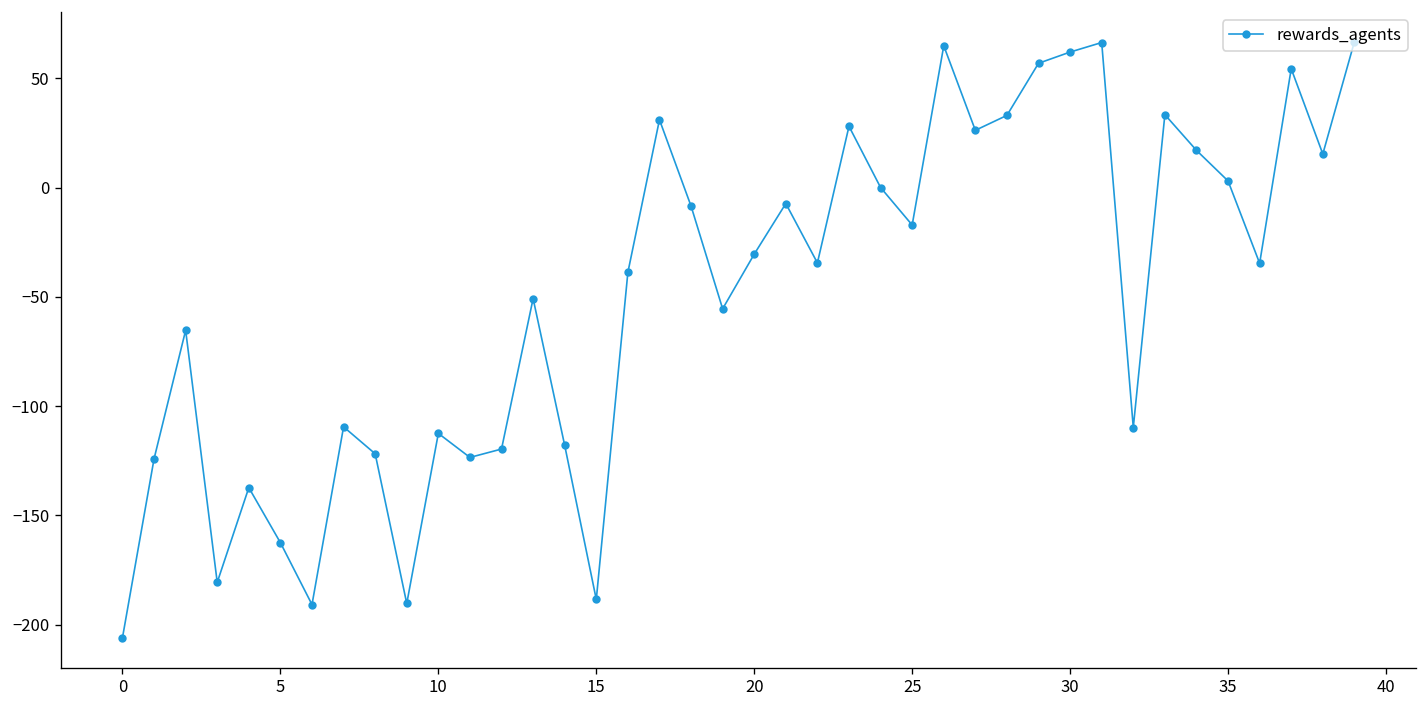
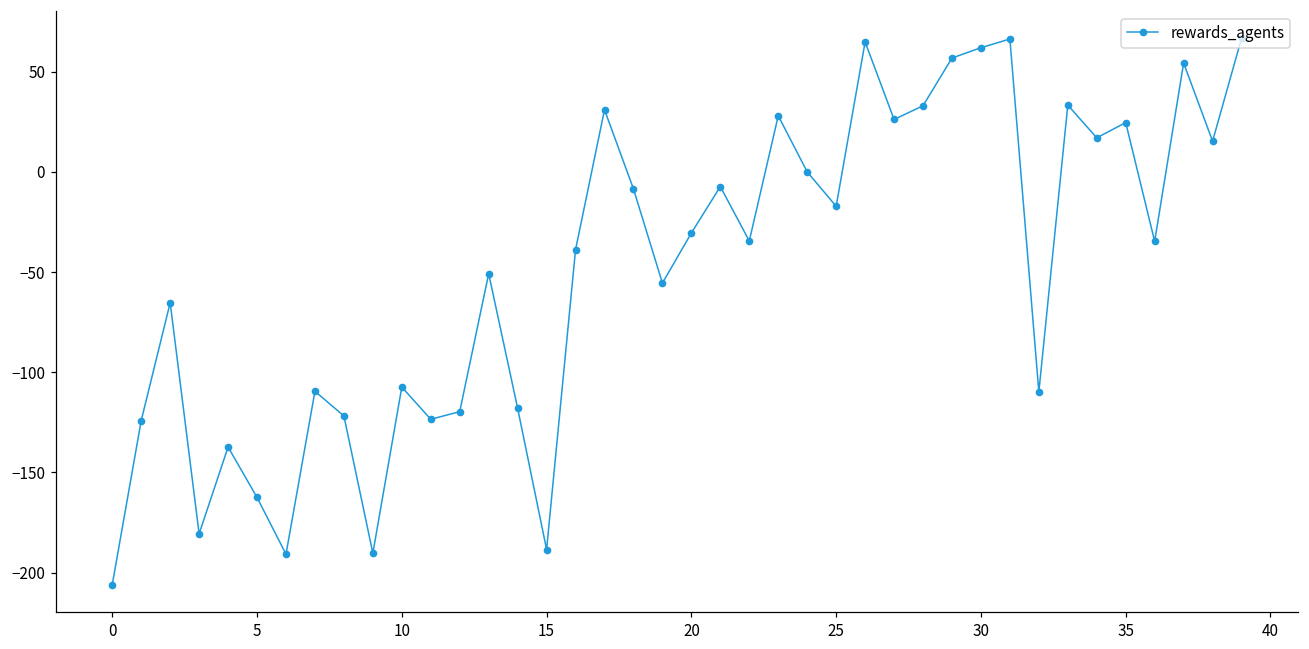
  {
    "0": -206,
    "5": -163,
-   "10": -113,
+   "10": -107,
    "15": -189,
    "20": -31,
    "25": -17,
    "30": 62,
-   "35": 3
+   "35": 25
  }
